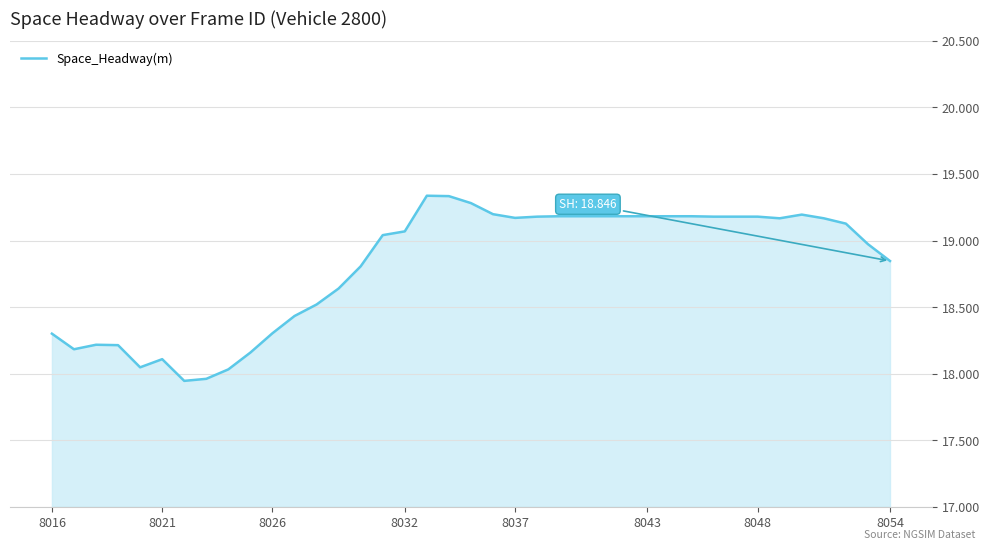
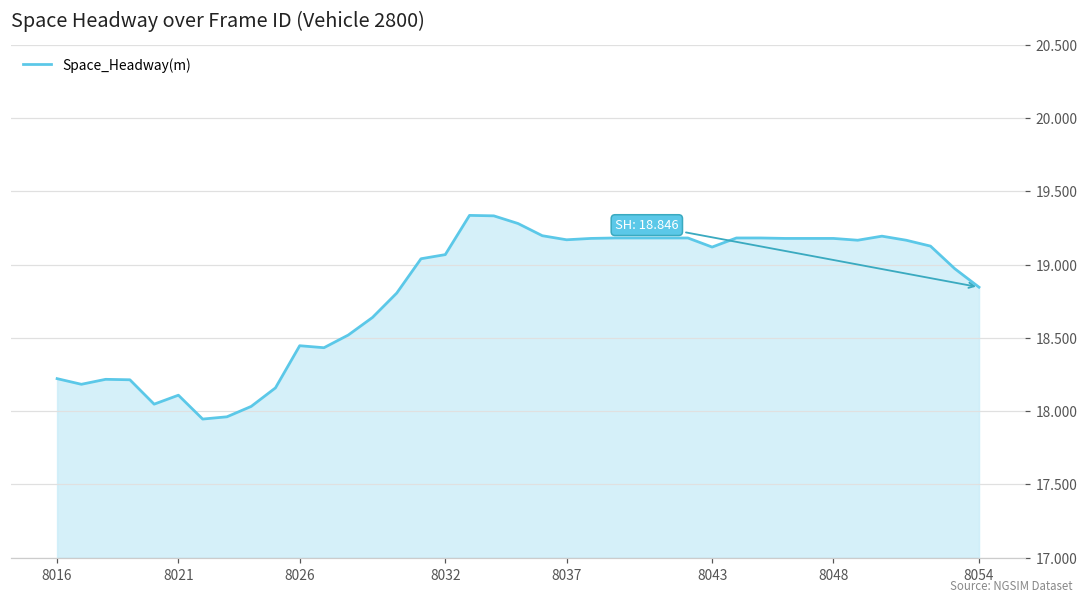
  {
-   "8016": 18.30,
+   "8016": 18.22,
    "8021": 18.11,
-   "8026": 18.30,
+   "8026": 18.45,
    "8032": 19.07,
    "8037": 19.17,
-   "8043": 19.18,
+   "8043": 19.12,
    "8048": 19.18,
    "8054": 18.85
  }
